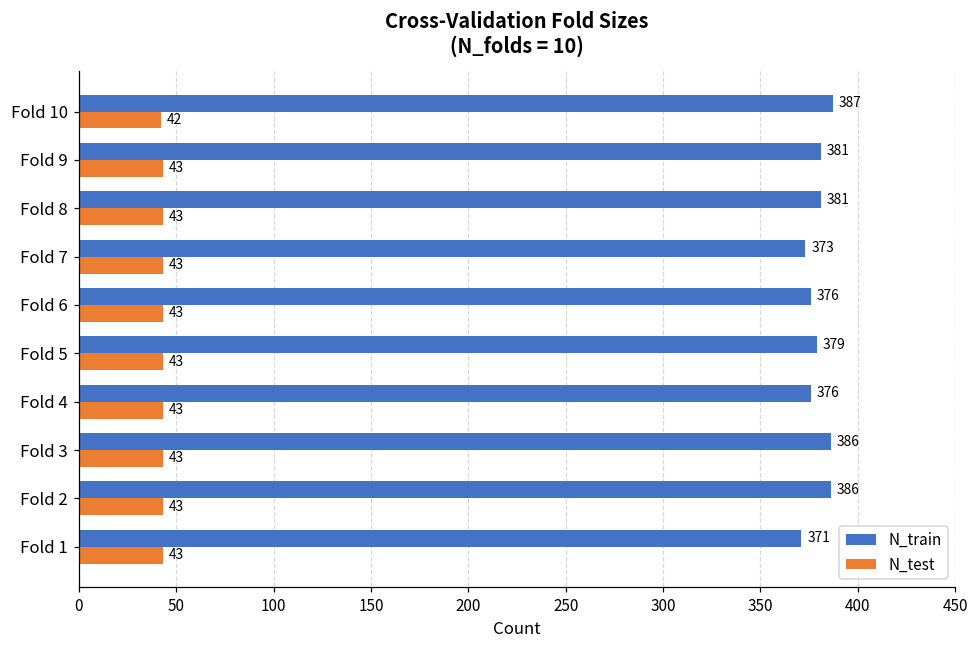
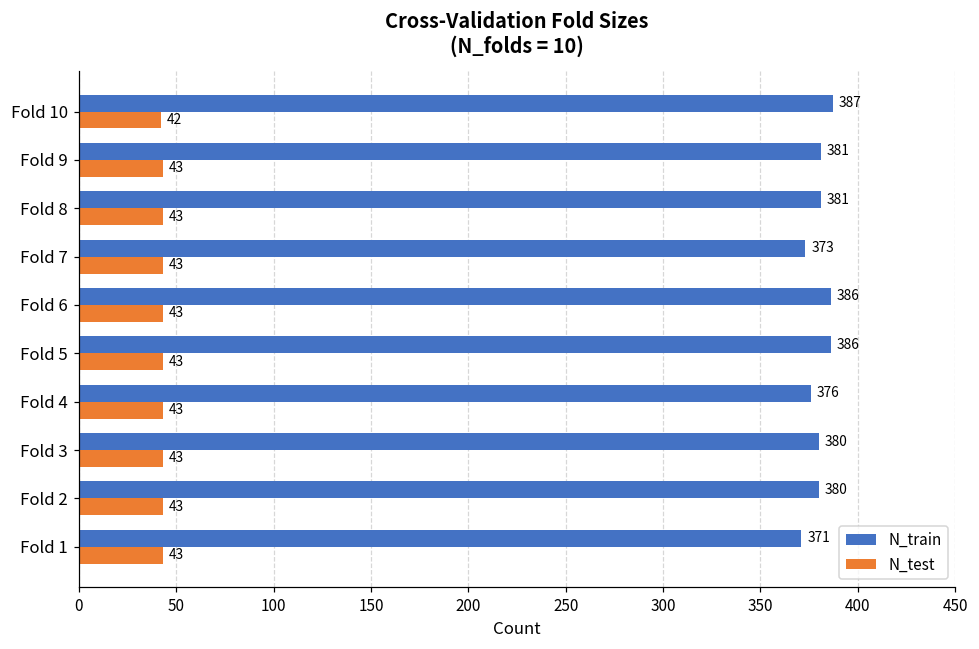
  {
    "N_train": {
      "Fold 10": 387,
      "Fold 9": 381,
      "Fold 8": 381,
      "Fold 7": 373,
-     "Fold 6": 376,
-     "Fold 5": 379,
+     "Fold 6": 386,
+     "Fold 5": 386,
      "Fold 4": 376,
-     "Fold 3": 386,
-     "Fold 2": 386,
+     "Fold 3": 380,
+     "Fold 2": 380,
      "Fold 1": 371
    },
    "N_test": {
      "Fold 10": 42,
      "Fold 9": 43,
      "Fold 8": 43,
      "Fold 7": 43,
      "Fold 6": 43,
      "Fold 5": 43,
      "Fold 4": 43,
      "Fold 3": 43,
      "Fold 2": 43,
      "Fold 1": 43
    }
  }
